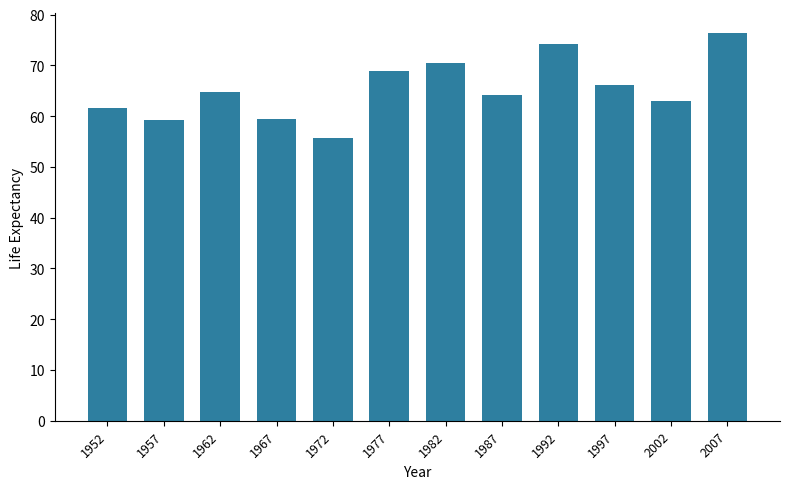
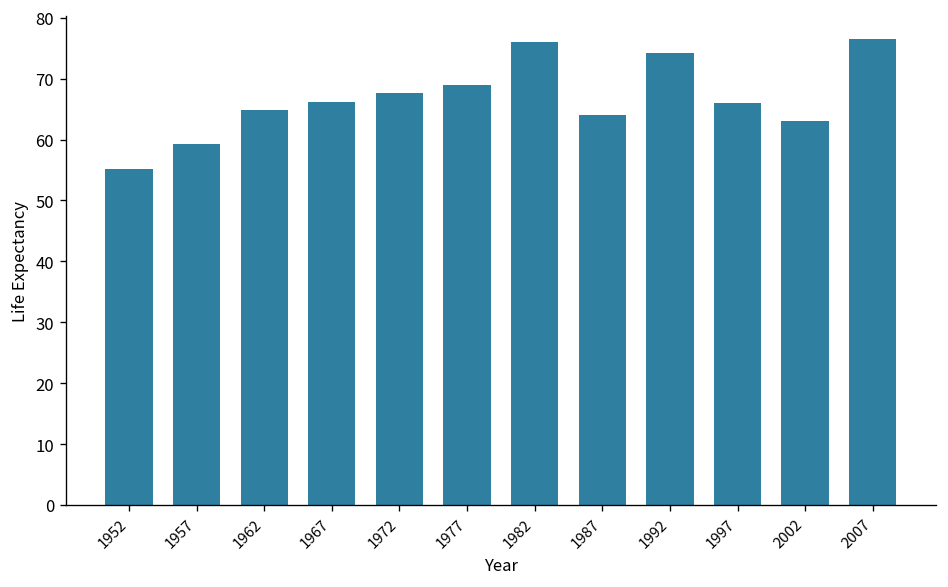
  {
-   "1952": 62,
+   "1952": 55,
    "1957": 59,
    "1962": 65,
-   "1967": 59,
-   "1972": 56,
+   "1967": 66,
+   "1972": 68,
    "1977": 69,
-   "1982": 70,
+   "1982": 76,
    "1987": 64,
    "1992": 74,
    "1997": 66,
    "2002": 63,
    "2007": 76
  }
